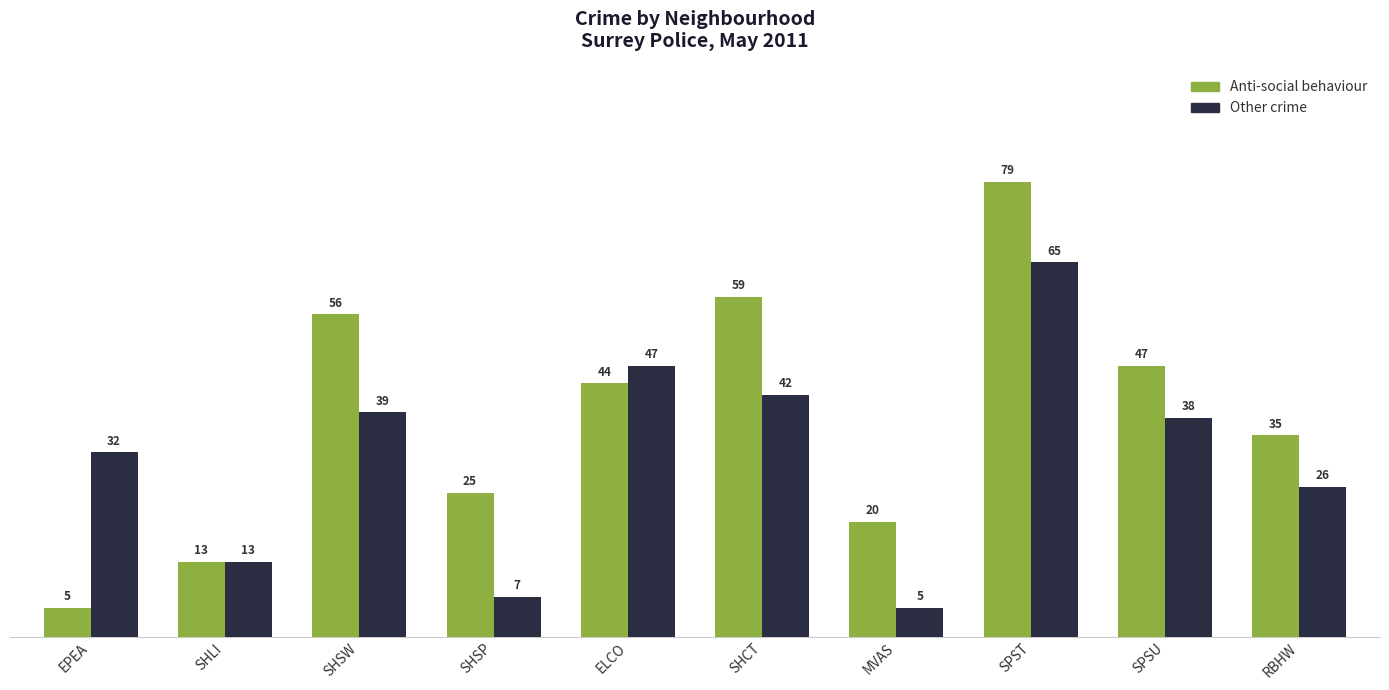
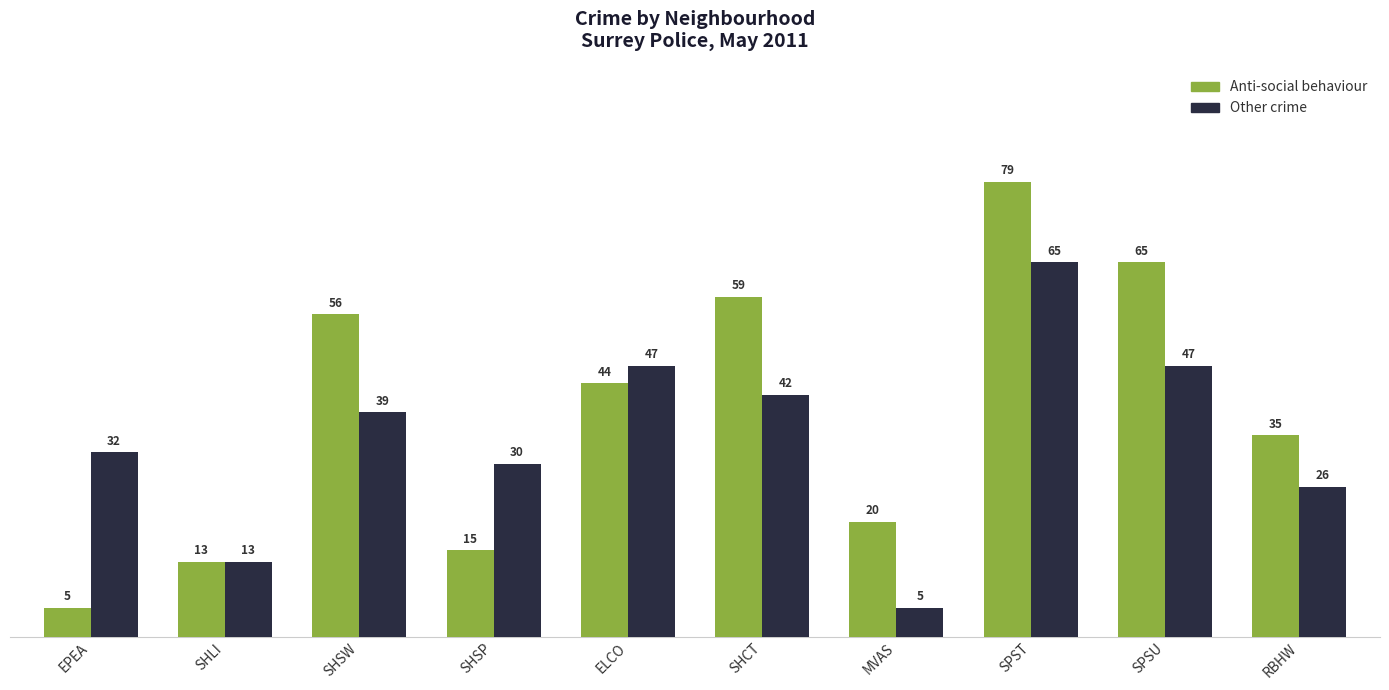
  {
    "Anti-social behaviour": {
      "EPEA": 5,
      "SHLI": 13,
      "SHSW": 56,
-     "SHSP": 25,
+     "SHSP": 15,
      "ELCO": 44,
      "SHCT": 59,
      "MVAS": 20,
      "SPST": 79,
-     "SPSU": 47,
+     "SPSU": 65,
      "RBHW": 35
    },
    "Other crime": {
      "EPEA": 32,
      "SHLI": 13,
      "SHSW": 39,
-     "SHSP": 7,
+     "SHSP": 30,
      "ELCO": 47,
      "SHCT": 42,
      "MVAS": 5,
      "SPST": 65,
-     "SPSU": 38,
+     "SPSU": 47,
      "RBHW": 26
    }
  }
